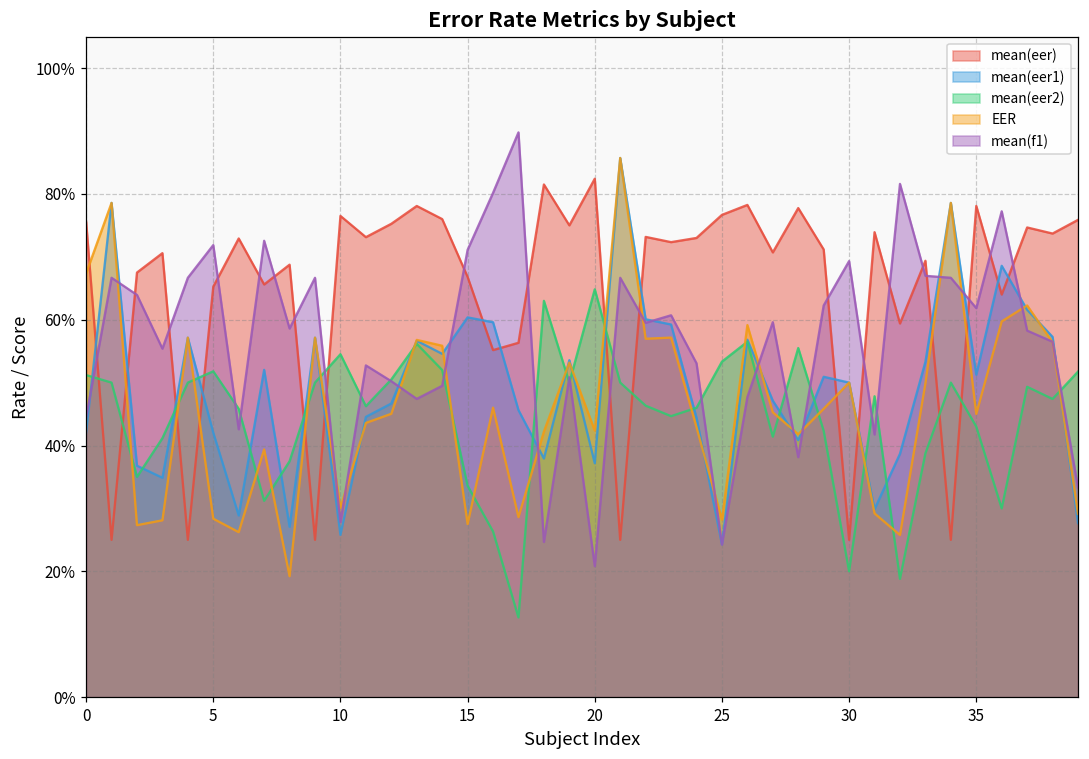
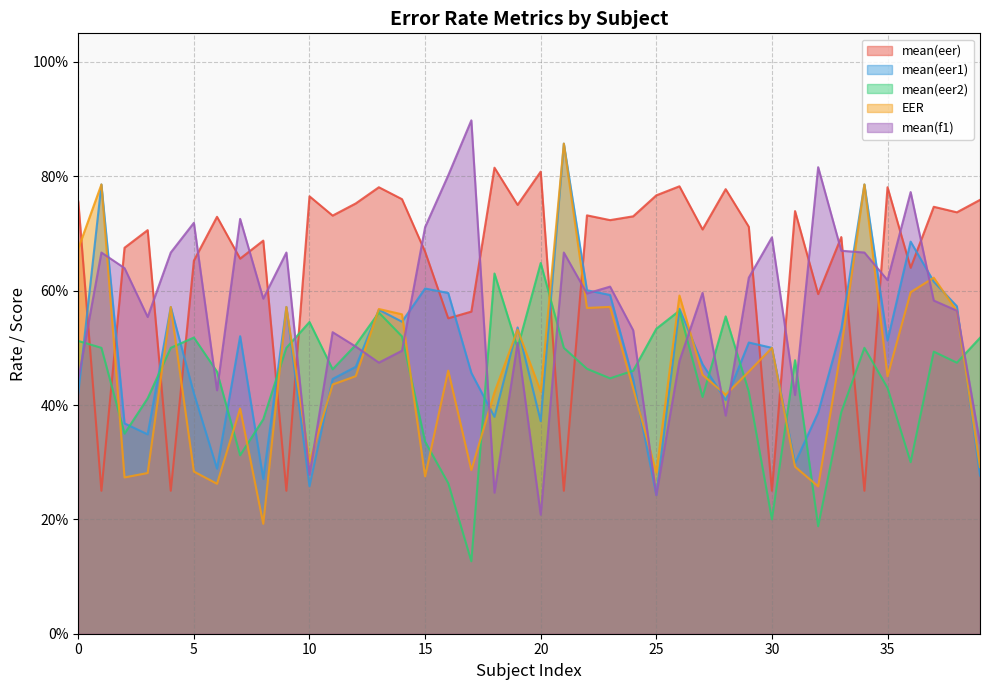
  {
    "mean(eer)": {
      "0": "76%",
      "5": "65%",
      "10": "77%",
      "15": "67%",
-     "20": "82%",
+     "20": "81%",
      "25": "77%",
      "30": "25%",
      "35": "78%"
    },
    "mean(eer1)": {
      "0": "42%",
      "5": "42%",
      "10": "26%",
      "15": "60%",
      "20": "37%",
      "35": "51%"
    },
    "mean(eer2)": {
      "0": "51%",
      "5": "52%",
      "10": "55%",
      "15": "34%",
      "20": "65%",
      "25": "53%",
      "30": "20%",
      "35": "43%"
    },
    "EER": {
      "0": "67%",
      "5": "28%",
      "10": "30%",
      "15": "28%",
      "20": "42%",
      "25": "28%",
      "35": "45%"
    },
    "mean(f1)": {
      "0": "44%",
      "5": "72%",
      "10": "28%",
      "15": "71%",
      "20": "21%",
      "30": "69%",
      "35": "62%"
    }
  }
